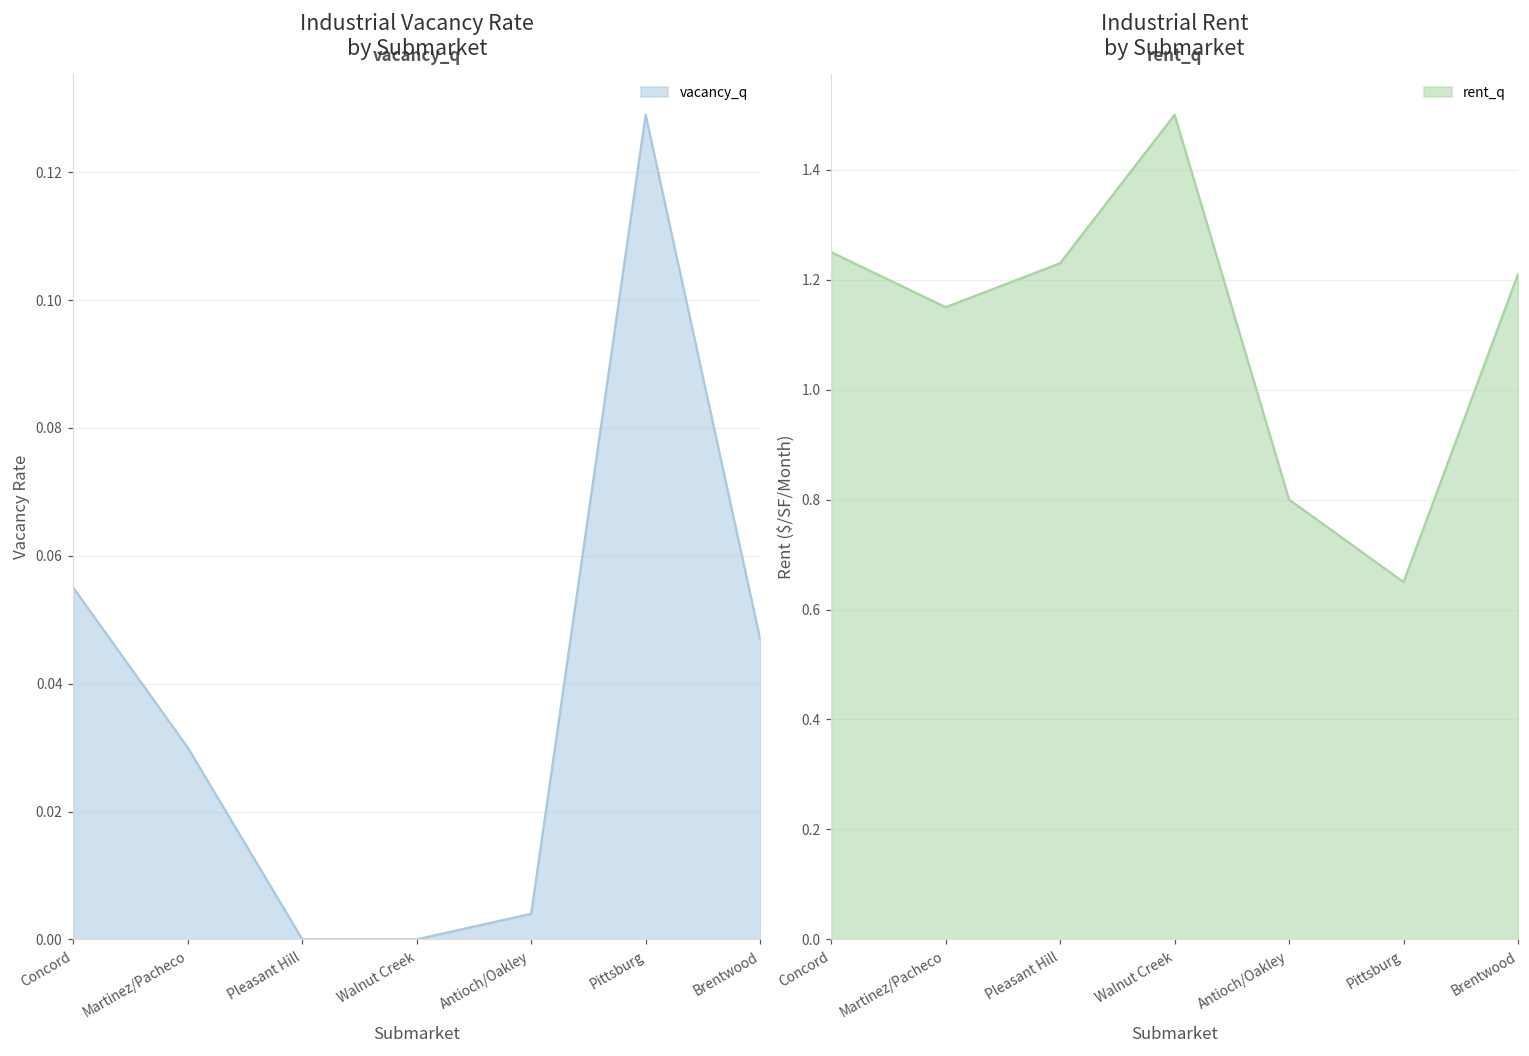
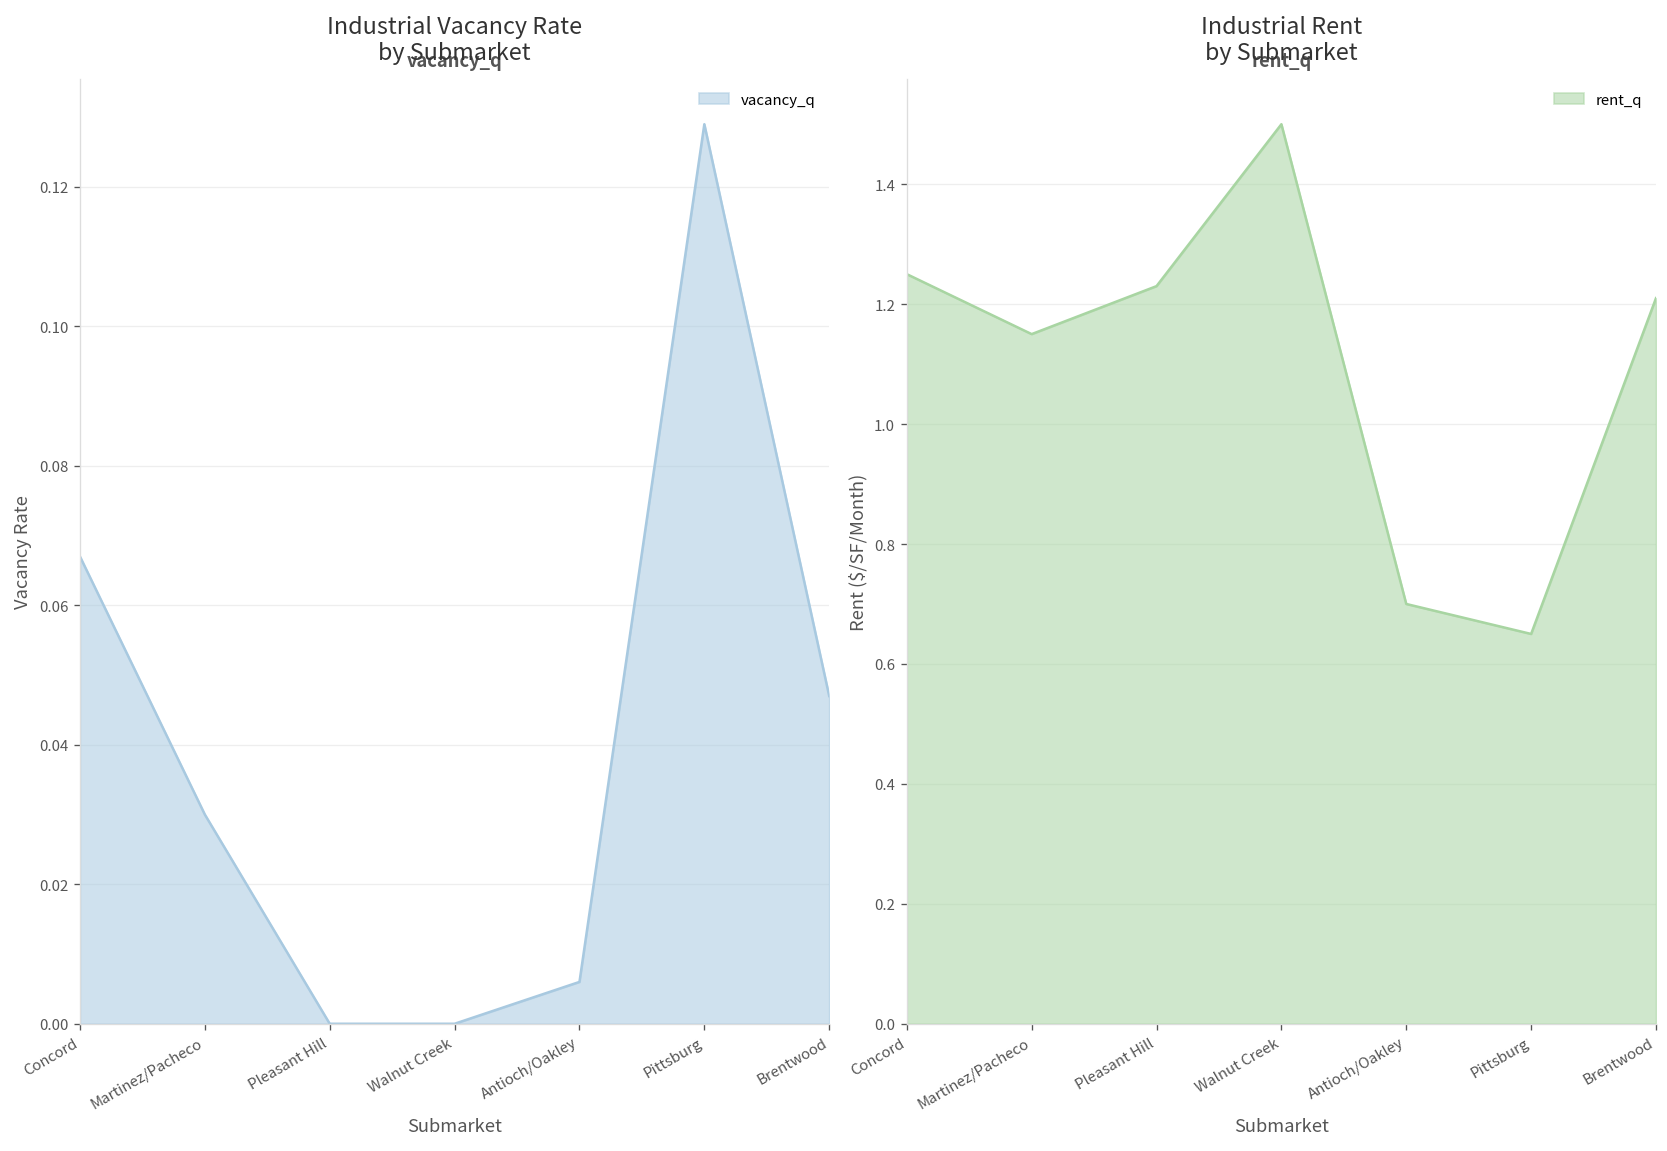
  {
    "Industrial Vacancy Rate by Submarket": {
-     "Concord": 0.055,
+     "Concord": 0.067,
      "Martinez/Pacheco": 0.030,
      "Pleasant Hill": 0.000,
      "Walnut Creek": 0.000,
-     "Antioch/Oakley": 0.004,
+     "Antioch/Oakley": 0.006,
      "Pittsburg": 0.129,
      "Brentwood": 0.047
    },
    "Industrial Rent by Submarket": {
      "Concord": 1.25,
      "Martinez/Pacheco": 1.15,
      "Pleasant Hill": 1.23,
      "Walnut Creek": 1.5,
-     "Antioch/Oakley": 0.8,
+     "Antioch/Oakley": 0.7,
      "Pittsburg": 0.65,
      "Brentwood": 1.21
    }
  }
